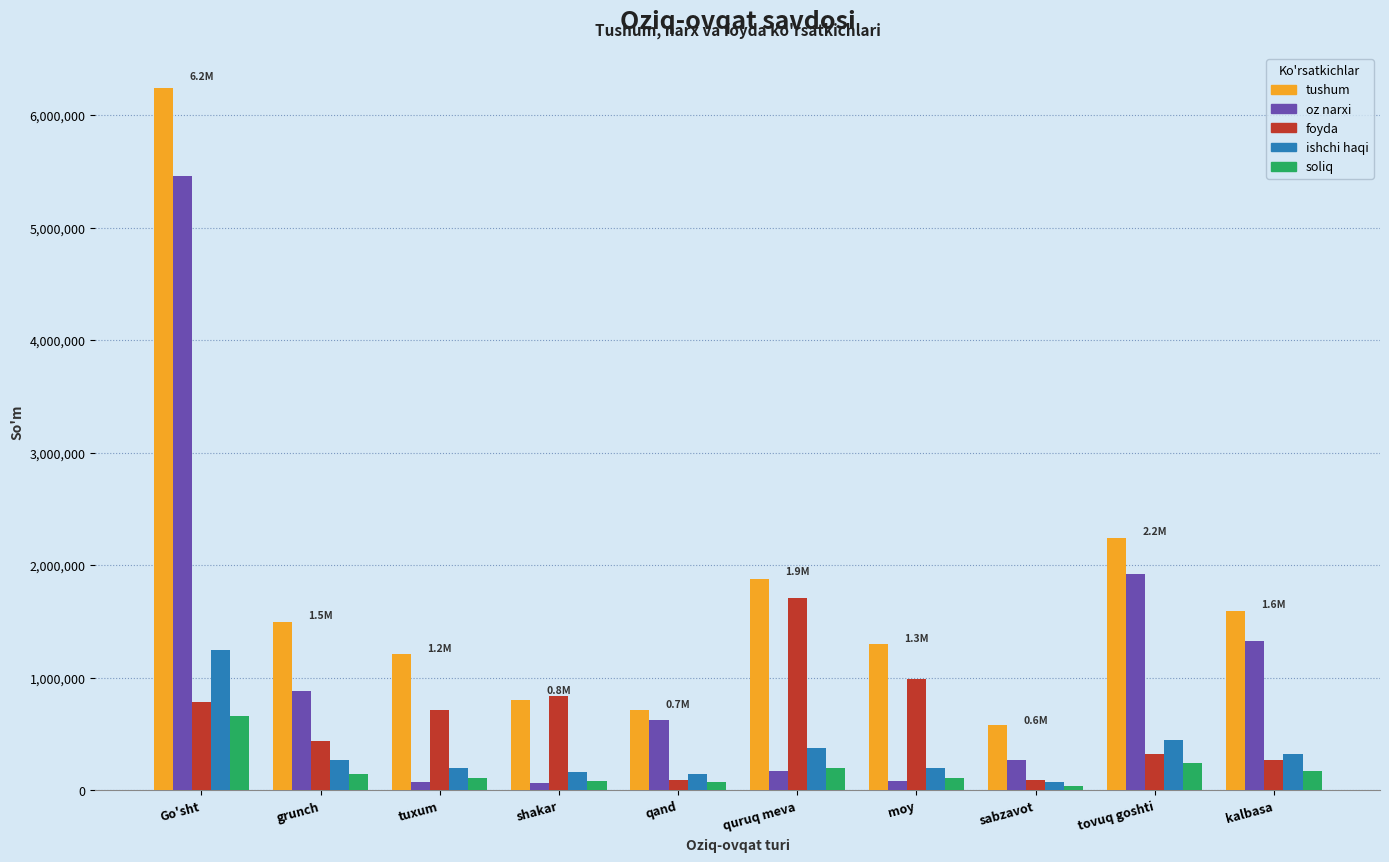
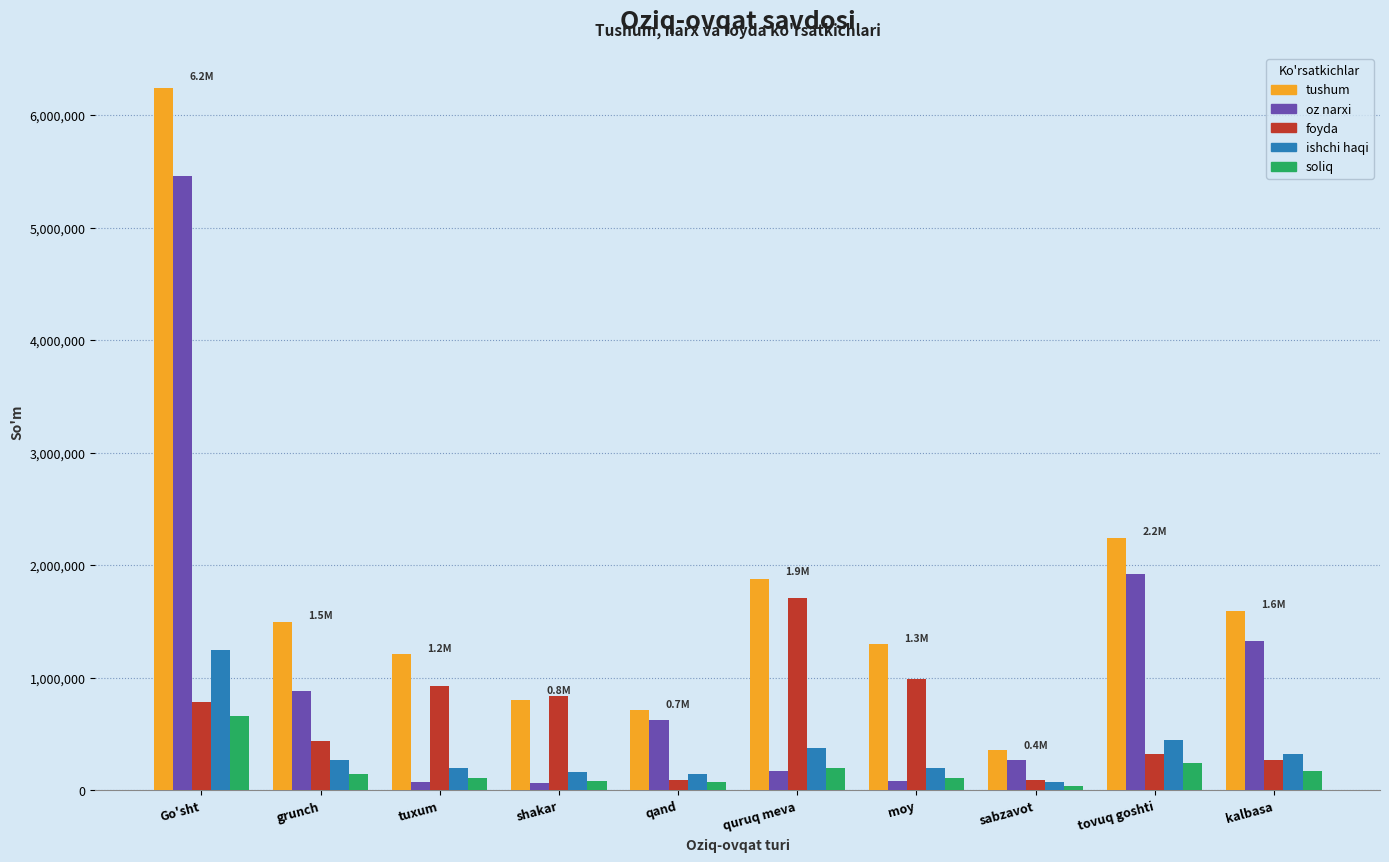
  {
    "tushum": {
-     "sabzavot": "0.6M"
+     "sabzavot": "0.4M"
    },
    "oz narxi": {
      "Go'sht": "5,460,000",
      "grunch": "880,000",
      "tuxum": "80,000",
      "shakar": "60,000",
      "quruq meva": "170,000",
      "moy": "80,000",
      "sabzavot": "260,000",
      "tovuq goshti": "1,920,000",
      "kalbasa": "1,330,000"
    },
    "foyda": {
      "Go'sht": "780,000",
      "grunch": "440,000",
-     "tuxum": "710,000",
+     "tuxum": "930,000",
      "qand": "90,000",
      "moy": "980,000",
      "sabzavot": "90,000",
      "tovuq goshti": "320,000",
      "kalbasa": "270,000"
    },
    "ishchi haqi": {
      "Go'sht": "1,250,000",
      "grunch": "260,000",
      "tuxum": "200,000",
      "shakar": "160,000",
      "qand": "140,000",
      "quruq meva": "380,000",
      "moy": "190,000",
      "sabzavot": "70,000",
      "tovuq goshti": "450,000",
      "kalbasa": "320,000"
    },
    "soliq": {
      "Go'sht": "660,000",
      "grunch": "140,000",
      "tuxum": "110,000",
      "shakar": "80,000",
      "qand": "80,000",
      "quruq meva": "200,000",
      "moy": "100,000",
      "sabzavot": "40,000",
      "tovuq goshti": "240,000",
      "kalbasa": "170,000"
    }
  }
